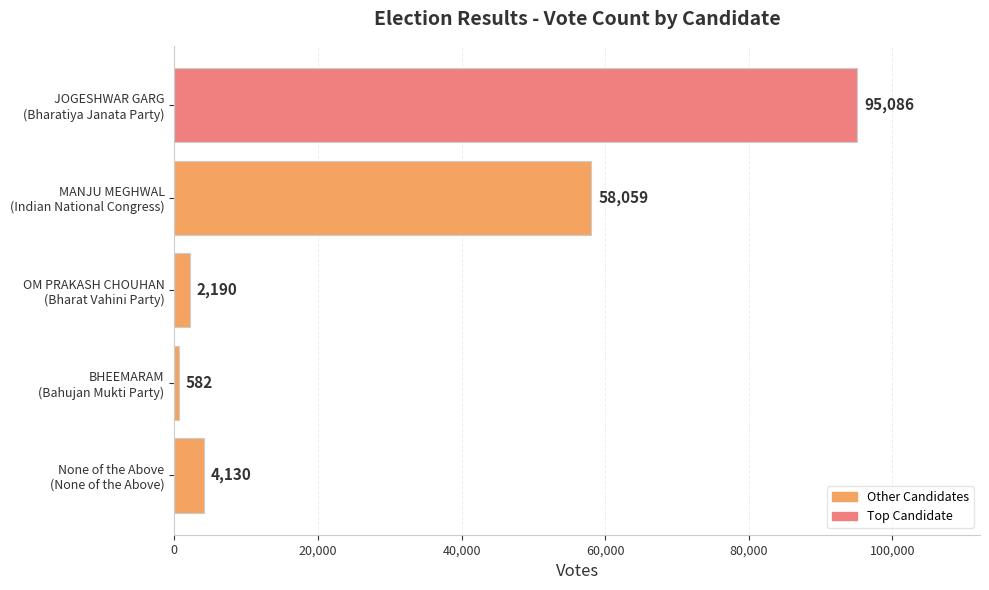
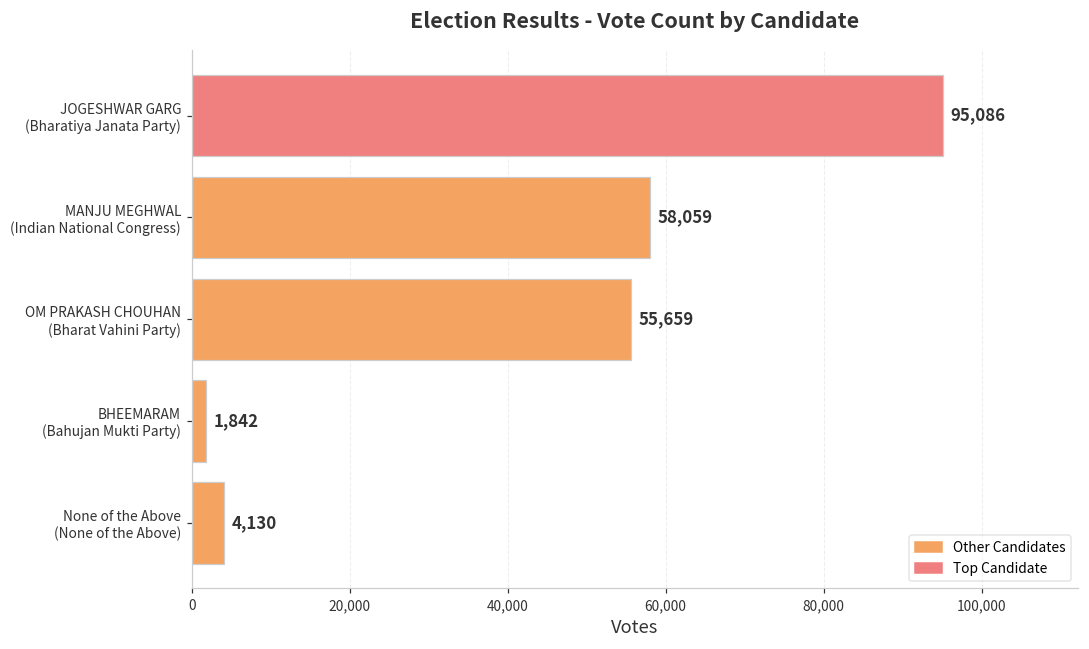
  {
    "JOGESHWAR GARG (Bharatiya Janata Party)": "95,086",
    "MANJU MEGHWAL (Indian National Congress)": "58,059",
-   "OM PRAKASH CHOUHAN (Bharat Vahini Party)": "2,190",
-   "BHEEMARAM (Bahujan Mukti Party)": "582",
+   "OM PRAKASH CHOUHAN (Bharat Vahini Party)": "55,659",
+   "BHEEMARAM (Bahujan Mukti Party)": "1,842",
    "None of the Above (None of the Above)": "4,130"
  }
